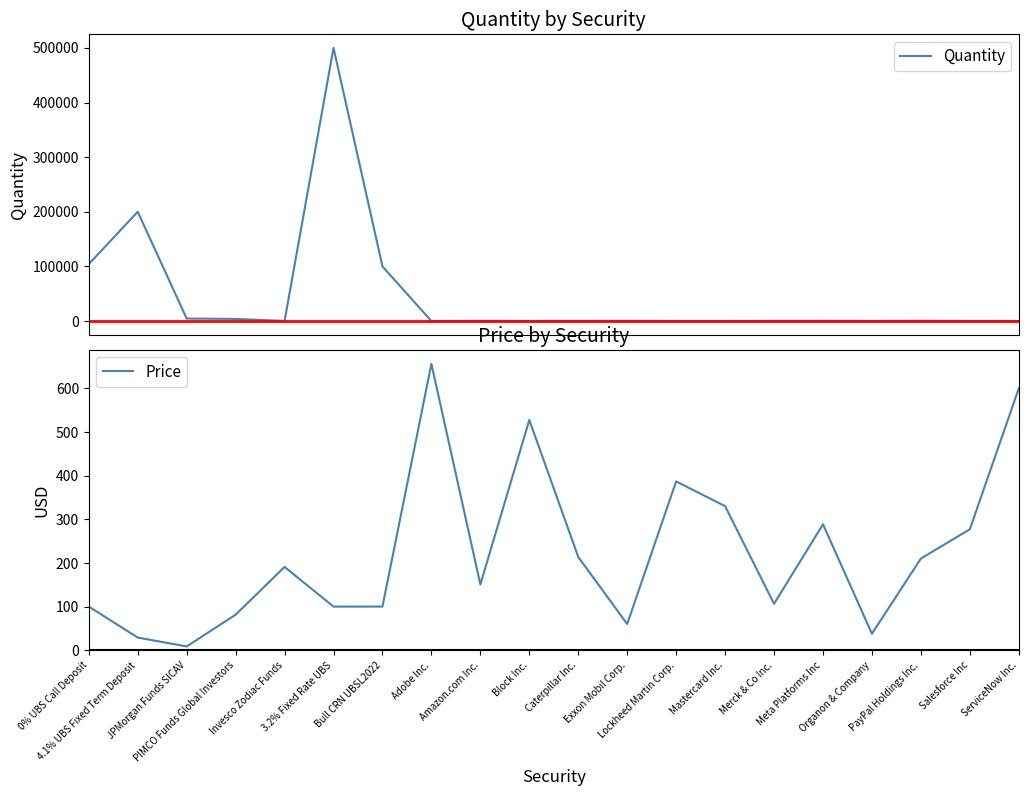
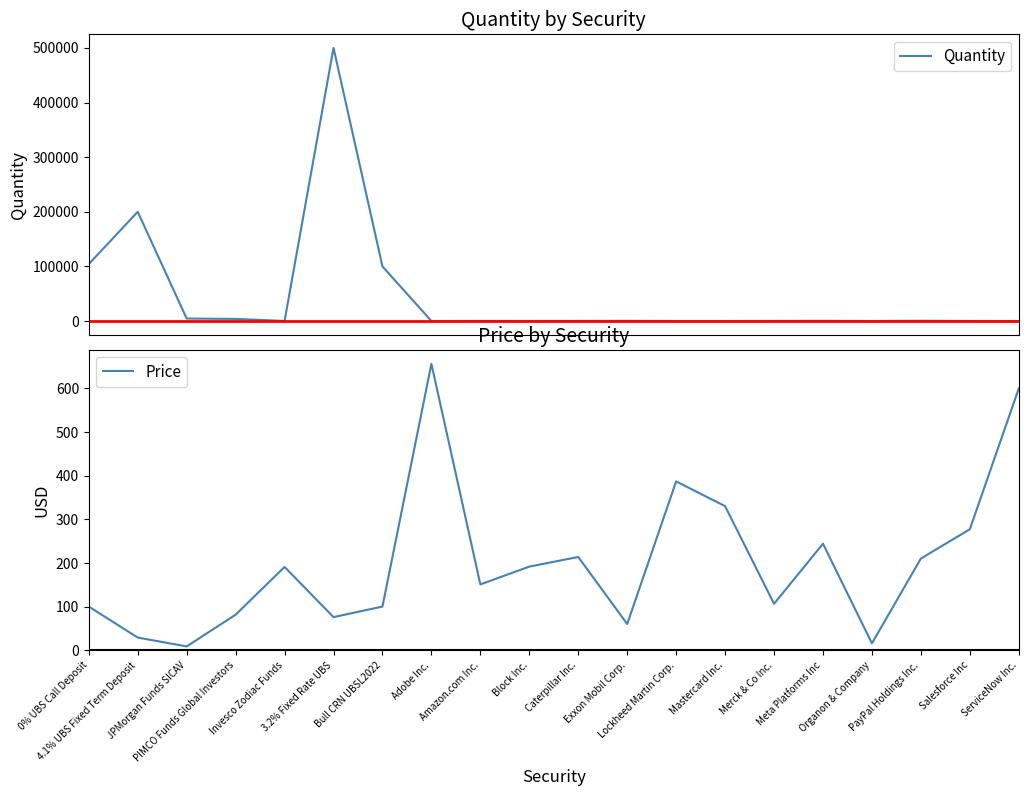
  {
    "Price by Security": {
      "0% UBS Call Deposit": 100,
      "4.1% UBS Fixed Term Deposit": 30,
      "JPMorgan Funds SICAV": 10,
      "PIMCO Funds Global Investors": 80,
      "Invesco Zodiac Funds": 190,
-     "3.2% Fixed Rate UBS": 100,
+     "3.2% Fixed Rate UBS": 80,
      "Bull CRN UBSL2022": 100,
      "Adobe Inc.": 660,
      "Amazon.com Inc.": 150,
-     "Block Inc.": 530,
+     "Block Inc.": 190,
      "Caterpillar Inc.": 210,
      "Exxon Mobil Corp.": 60,
      "Lockheed Martin Corp.": 390,
      "Mastercard Inc.": 330,
      "Merck & Co Inc.": 110,
-     "Meta Platforms Inc": 290,
-     "Organon & Company": 40,
+     "Meta Platforms Inc": 240,
+     "Organon & Company": 20,
      "PayPal Holdings Inc.": 210,
      "Salesforce Inc": 280,
      "ServiceNow Inc.": 600
    }
  }
